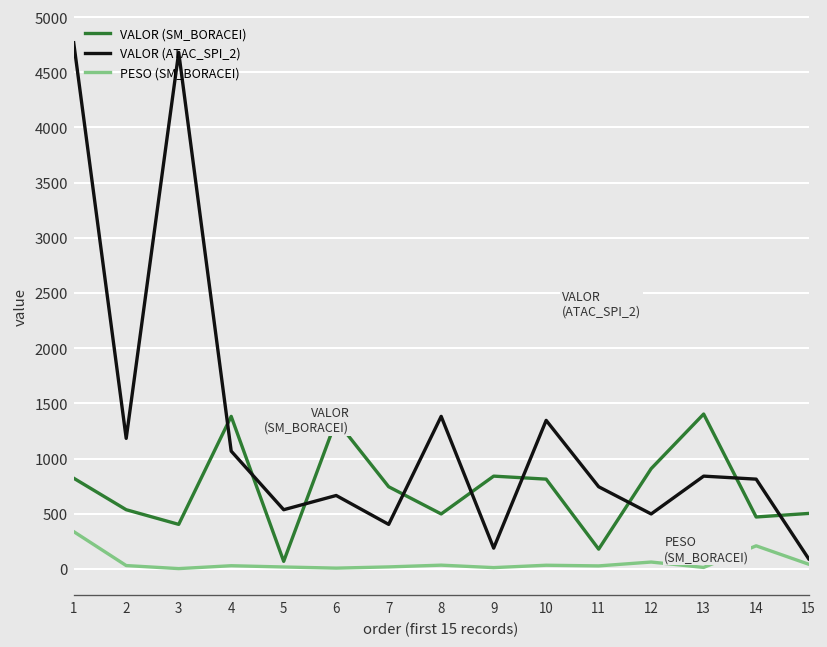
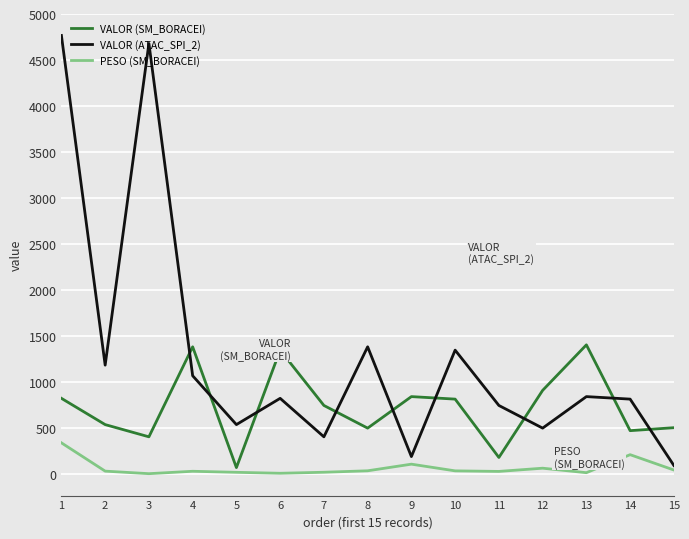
  {
    "VALOR (SM_BORACEI)": {
      "1": 800,
      "2": 500,
      "3": 400,
      "4": 1400,
      "5": 100,
      "7": 700,
      "8": 500,
      "9": 800,
      "10": 800,
      "11": 200,
      "12": 900,
      "13": 1400,
      "14": 500,
      "15": 500
    },
    "VALOR (ATAC_SPI_2)": {
      "1": 4800,
      "2": 1200,
      "3": 4700,
      "4": 1100,
      "5": 500,
-     "6": 700,
+     "6": 800,
      "7": 400,
      "8": 1400,
      "9": 200,
      "10": 1300,
      "11": 700,
      "12": 500,
      "13": 800,
      "14": 800,
      "15": 100
    },
    "PESO (SM_BORACEI)": {
      "1": 300,
      "2": 0,
      "3": 0,
      "4": 0,
      "5": 0,
      "6": 0,
      "7": 0,
      "8": 0,
-     "9": 0,
+     "9": 100,
      "10": 0,
      "11": 0,
      "12": 100,
      "13": 0,
      "14": 200,
      "15": 0
    }
  }
